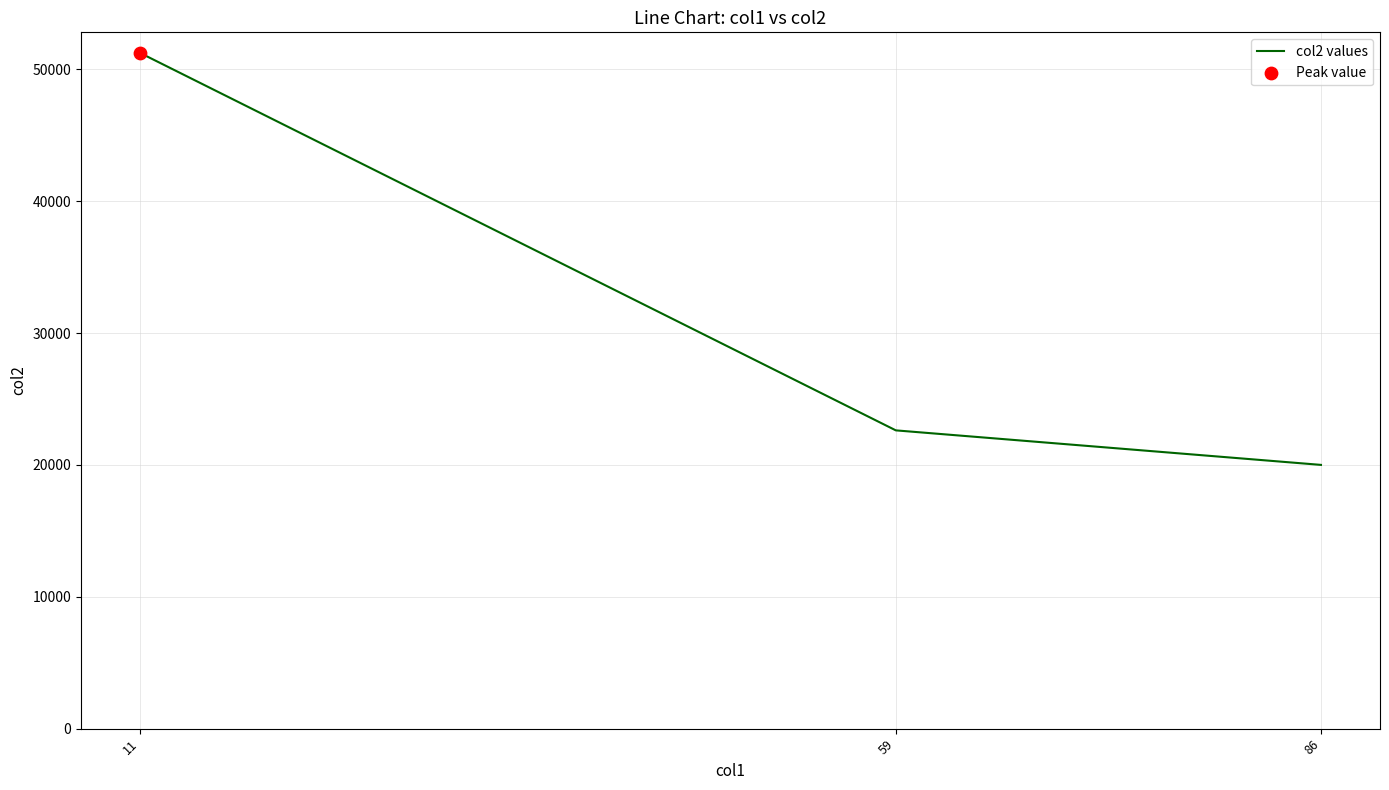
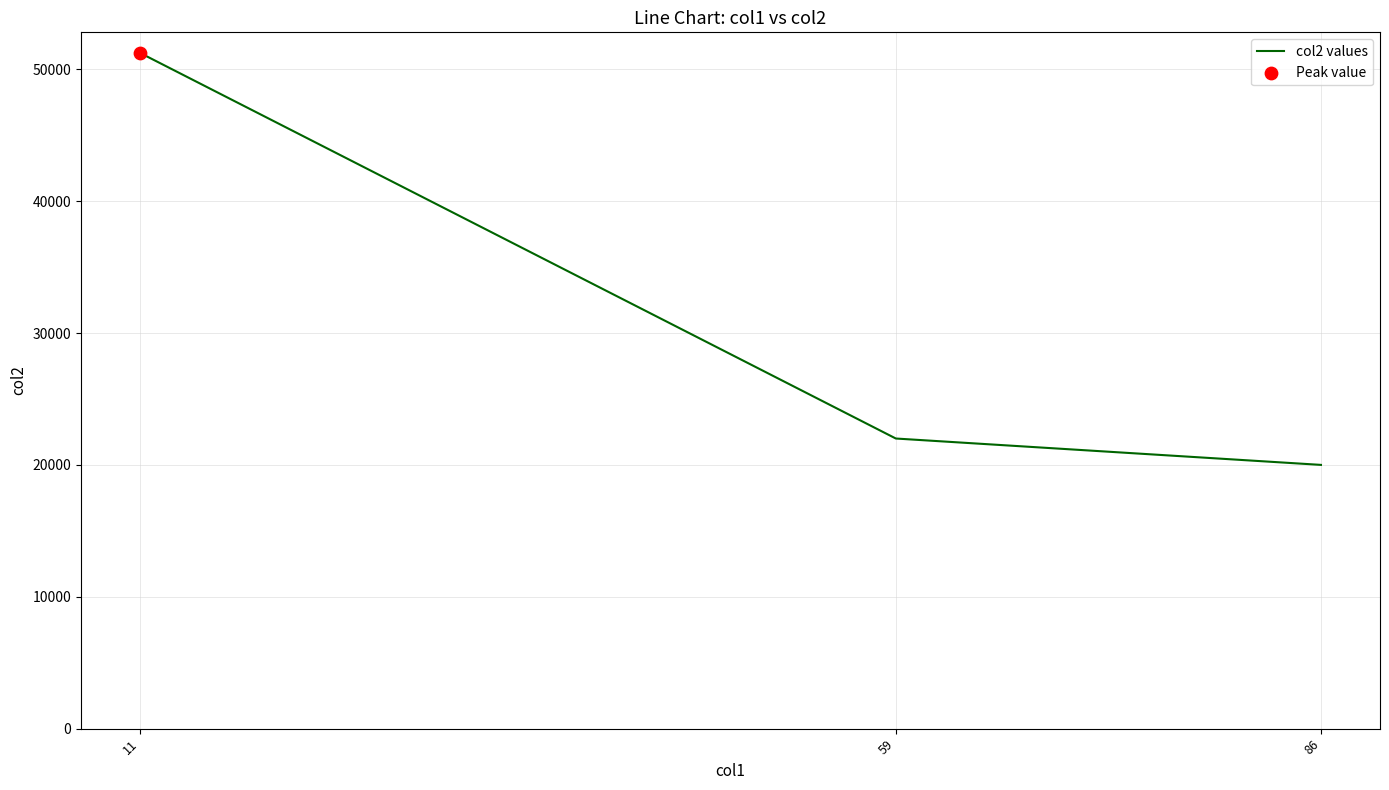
  {
    "col2 values": {
-     "59": 22600,
+     "59": 22000,
      "86": 20000
    }
  }
